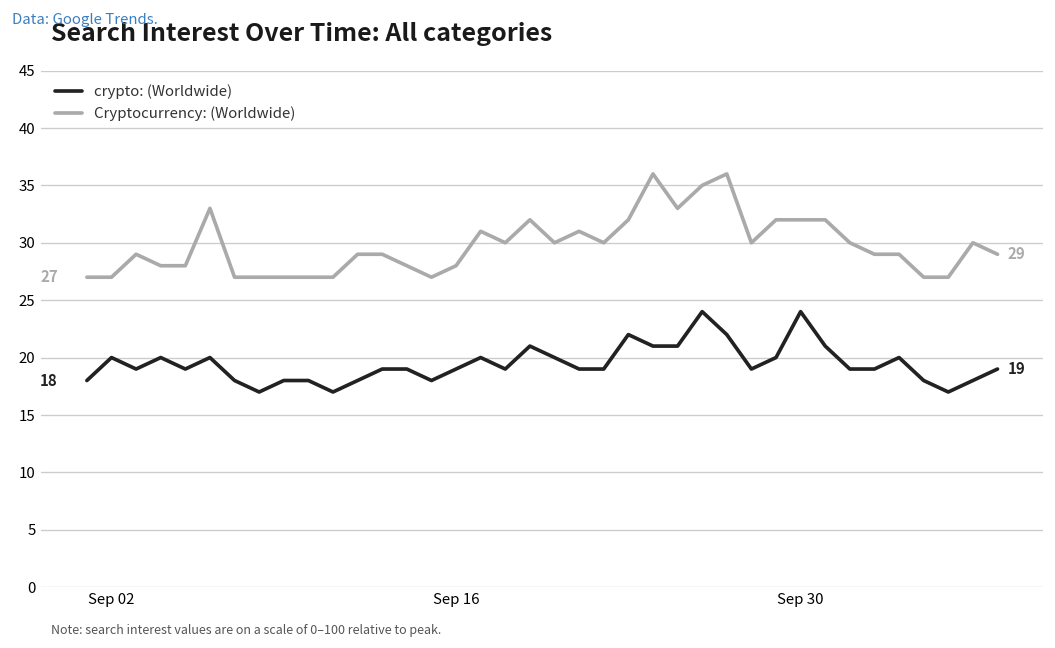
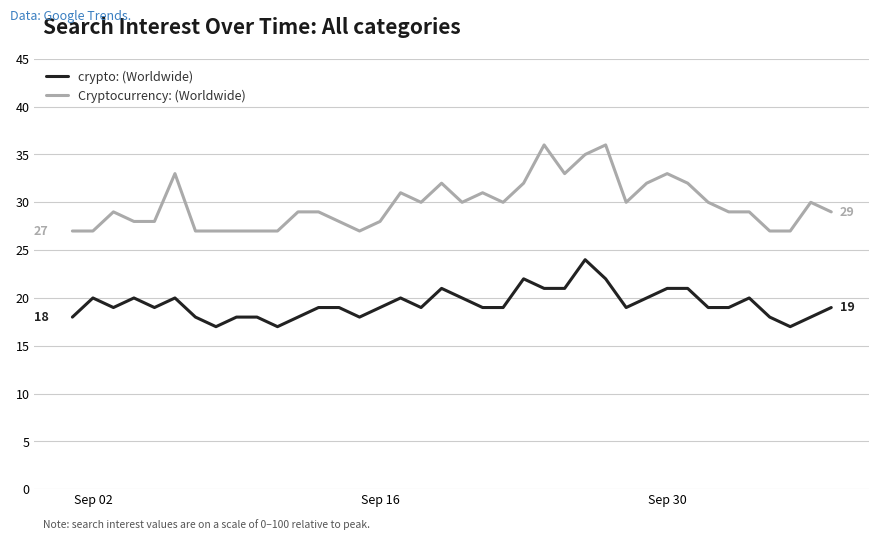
  {
    "crypto: (Worldwide)": {
      "Sep 02": 20,
      "Sep 16": 19,
-     "Sep 30": 24
+     "Sep 30": 21
    },
    "Cryptocurrency: (Worldwide)": {
      "Sep 02": 27,
      "Sep 16": 28,
-     "Sep 30": 32
+     "Sep 30": 33
    }
  }
